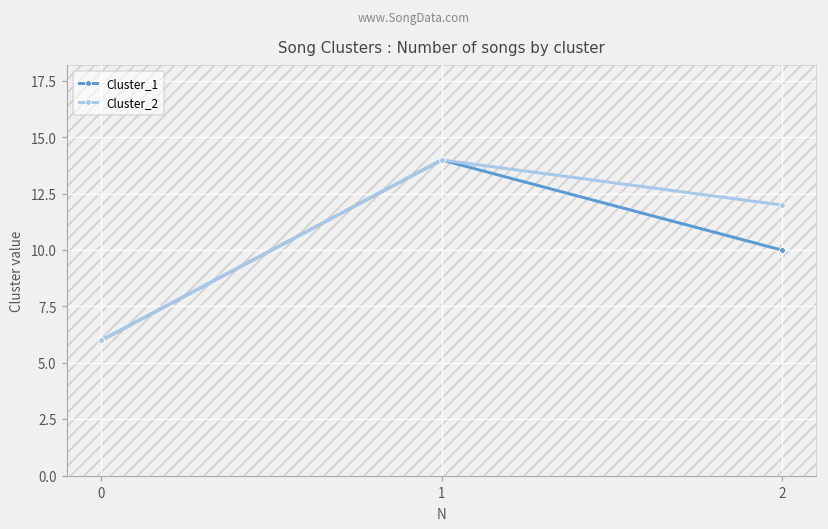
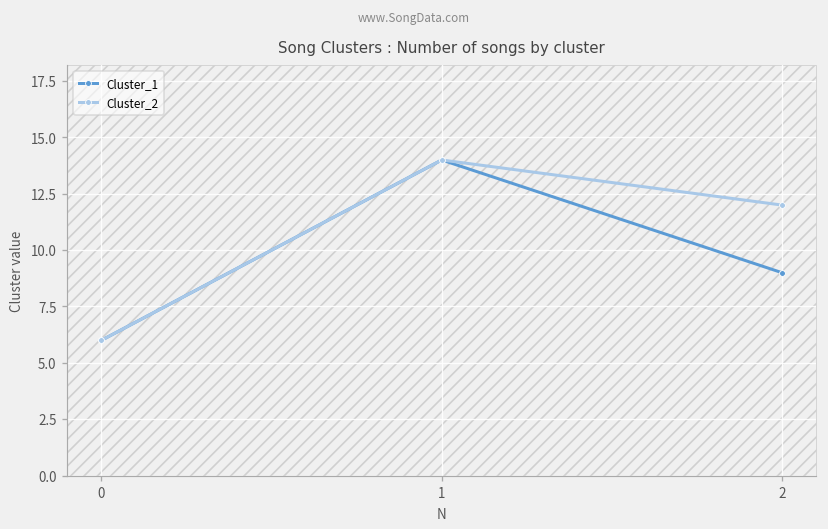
  {
    "Cluster_1": {
-     "2": 10
+     "2": 9
    },
    "Cluster_2": {
      "2": 12
    }
  }
